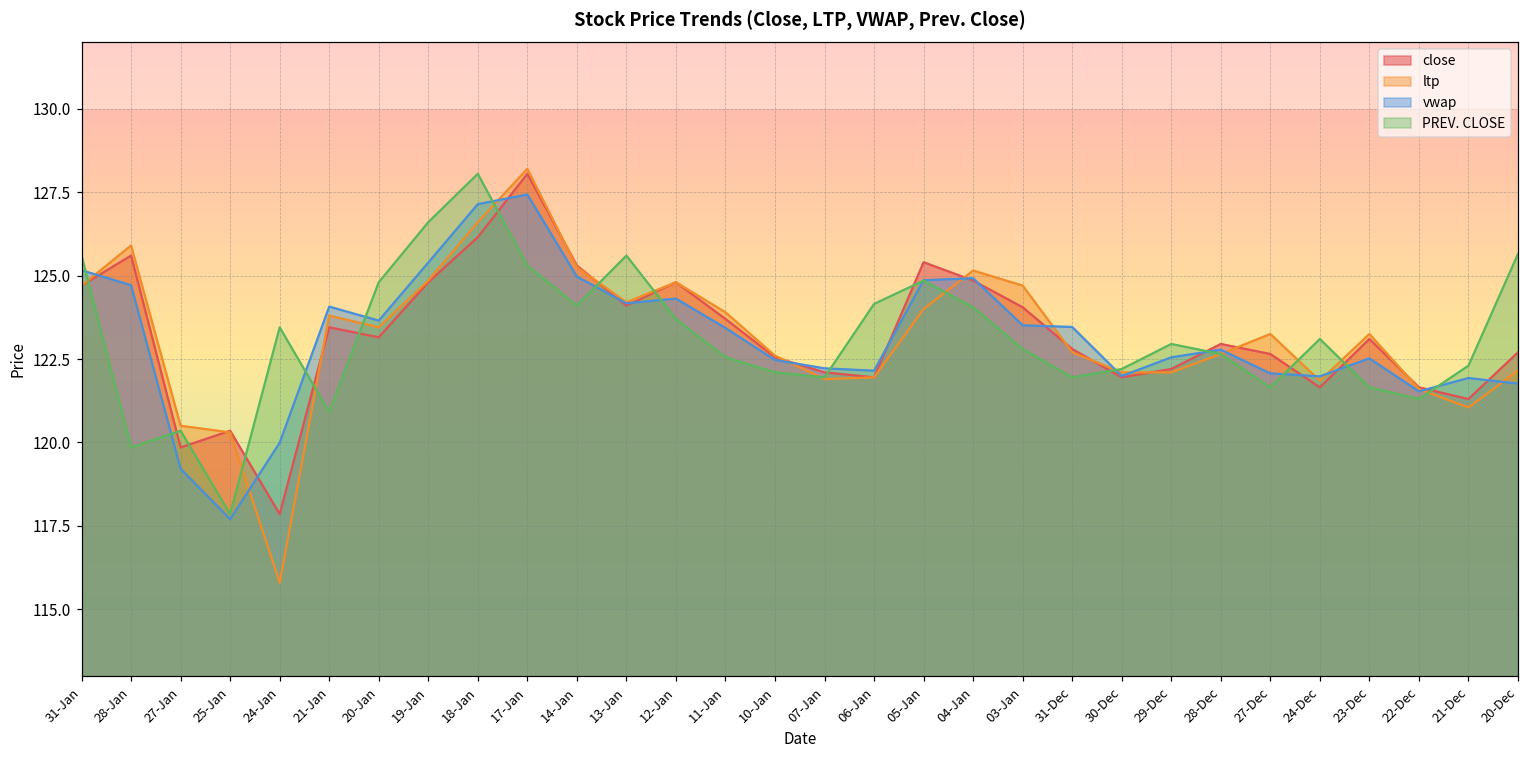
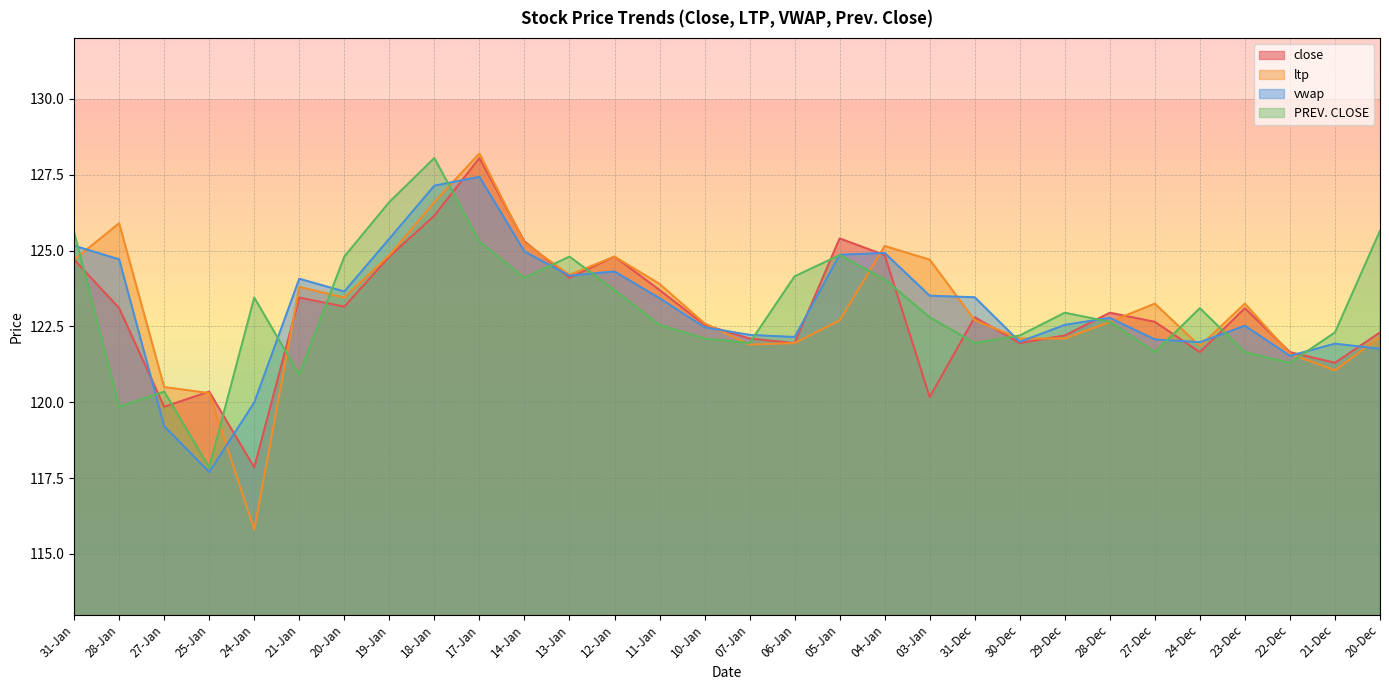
  {
    "close": {
-     "28-Jan": 125.6,
+     "28-Jan": 123.1,
      "27-Jan": 119.9,
      "24-Jan": 117.9,
      "21-Jan": 123.5,
      "20-Jan": 123.2,
      "18-Jan": 126.2,
      "17-Jan": 128.1,
      "11-Jan": 123.7,
      "07-Jan": 122.1,
      "05-Jan": 125.4,
-     "03-Jan": 124.1,
+     "03-Jan": 120.2,
      "31-Dec": 122.8,
      "29-Dec": 122.2,
      "28-Dec": 123.0,
      "27-Dec": 122.7,
      "24-Dec": 121.7,
      "23-Dec": 123.1,
      "21-Dec": 121.3,
-     "20-Dec": 122.7
+     "20-Dec": 122.3
    },
    "ltp": {
      "28-Jan": 125.9,
      "27-Jan": 120.5,
      "24-Jan": 115.8,
      "21-Jan": 123.8,
      "20-Jan": 123.5,
      "18-Jan": 126.6,
      "17-Jan": 128.2,
      "11-Jan": 123.9,
-     "05-Jan": 124.0,
+     "05-Jan": 122.7,
      "04-Jan": 125.2,
      "03-Jan": 124.7,
      "31-Dec": 122.7,
      "30-Dec": 122.1,
      "29-Dec": 122.1,
      "27-Dec": 123.3,
      "24-Dec": 121.9,
      "23-Dec": 123.3,
      "21-Dec": 121.1,
      "20-Dec": 122.2
    },
    "vwap": {
      "31-Jan": 125.2,
      "28-Jan": 124.7,
      "27-Jan": 119.2,
      "25-Jan": 117.7,
      "24-Jan": 120.0,
      "21-Jan": 124.1,
      "20-Jan": 123.7,
      "19-Jan": 125.4,
      "18-Jan": 127.1,
      "17-Jan": 127.4,
      "14-Jan": 125.0,
      "12-Jan": 124.3,
      "11-Jan": 123.4,
      "07-Jan": 122.2,
      "06-Jan": 122.2,
      "03-Jan": 123.5,
      "31-Dec": 123.5,
      "29-Dec": 122.6,
      "28-Dec": 122.8,
      "27-Dec": 122.1,
      "24-Dec": 122.0,
      "23-Dec": 122.5,
      "21-Dec": 121.9,
      "20-Dec": 121.8
    },
    "PREV. CLOSE": {
      "31-Jan": 125.6,
      "28-Jan": 119.9,
      "27-Jan": 120.4,
      "25-Jan": 117.9,
      "24-Jan": 123.5,
      "21-Jan": 120.9,
      "20-Jan": 124.8,
      "19-Jan": 126.6,
      "18-Jan": 128.1,
      "17-Jan": 125.3,
      "14-Jan": 124.1,
-     "13-Jan": 125.6,
+     "13-Jan": 124.8,
      "12-Jan": 123.7,
      "11-Jan": 122.6,
      "10-Jan": 122.1,
      "06-Jan": 124.2,
      "04-Jan": 124.1,
      "03-Jan": 122.8,
      "31-Dec": 122.0,
      "30-Dec": 122.2,
      "29-Dec": 123.0,
      "27-Dec": 121.7,
      "24-Dec": 123.1,
      "23-Dec": 121.7,
      "22-Dec": 121.3,
      "21-Dec": 122.3,
      "20-Dec": 125.7
    }
  }
